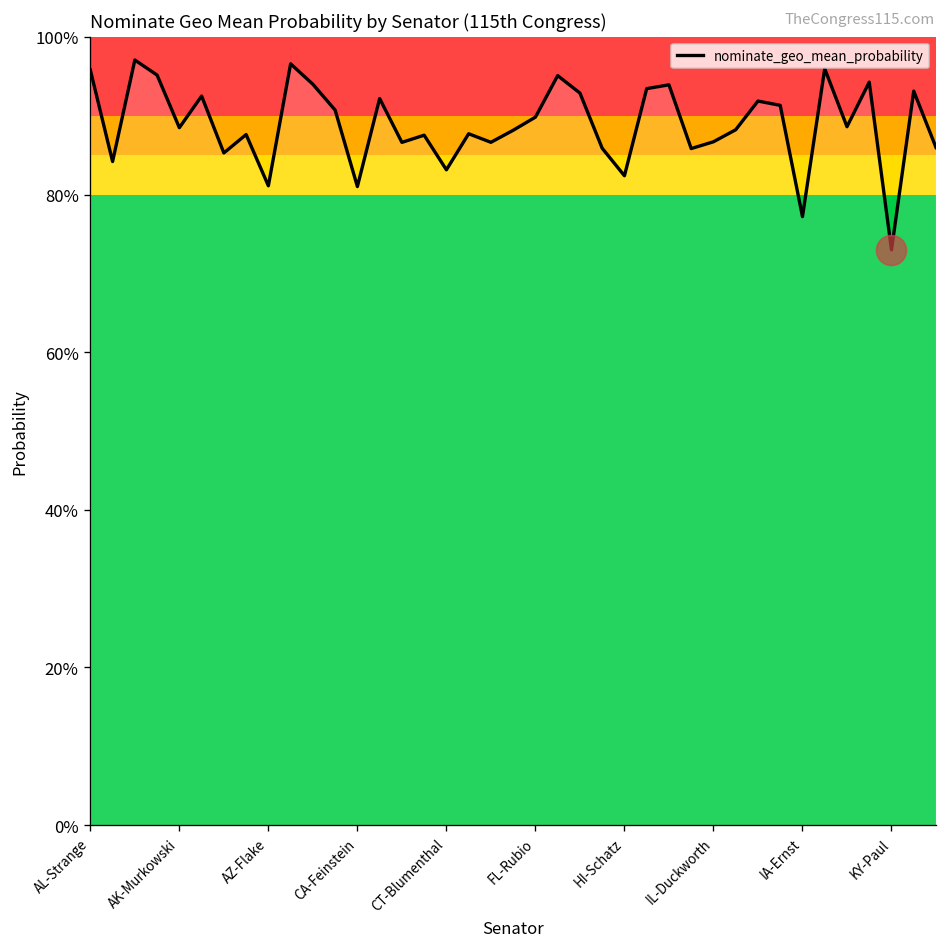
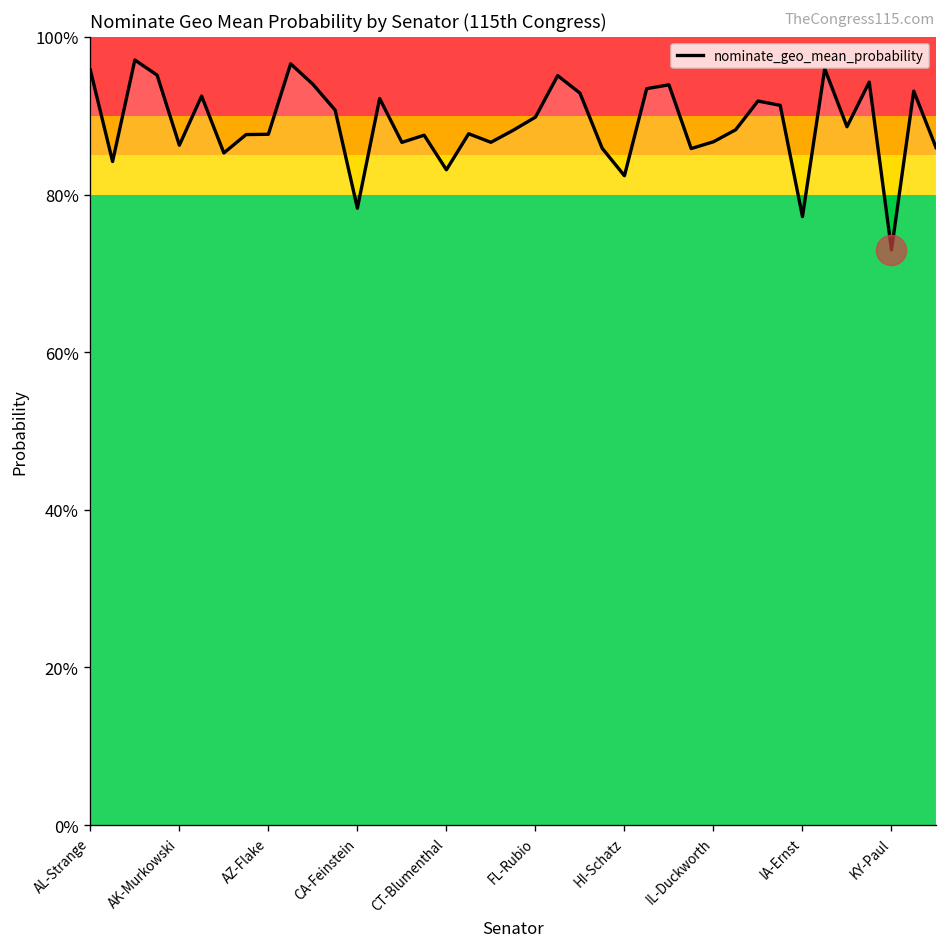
  {
    "nominate_geo_mean_probability": {
      "AL-Strange": "96%",
-     "AK-Murkowski": "88%",
-     "AZ-Flake": "81%",
-     "CA-Feinstein": "81%",
+     "AK-Murkowski": "86%",
+     "AZ-Flake": "88%",
+     "CA-Feinstein": "78%",
      "CT-Blumenthal": "83%",
      "FL-Rubio": "90%",
      "HI-Schatz": "82%",
      "IL-Duckworth": "87%",
      "IA-Ernst": "77%"
    }
  }
